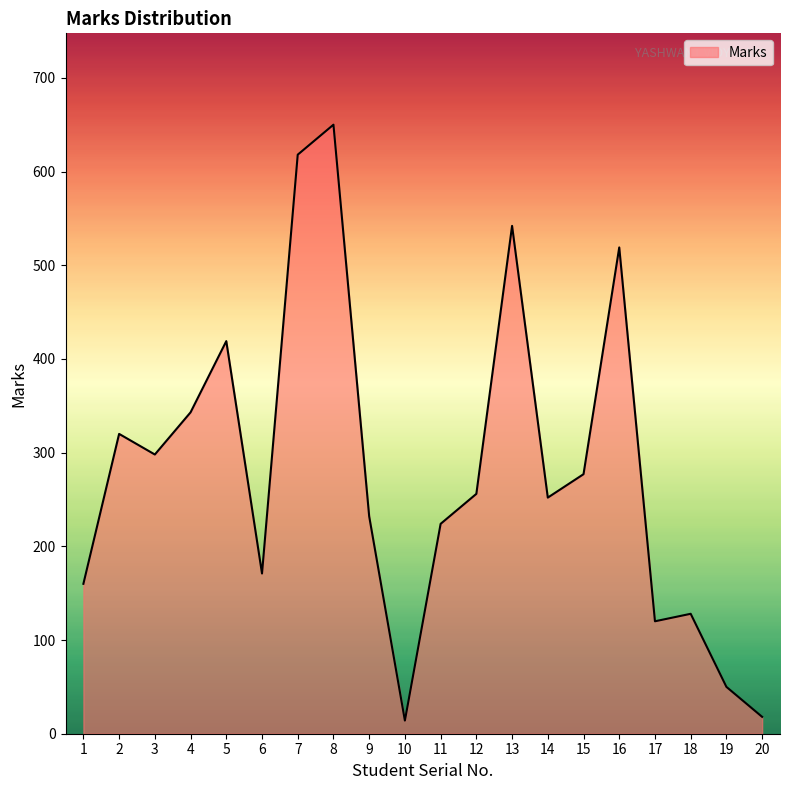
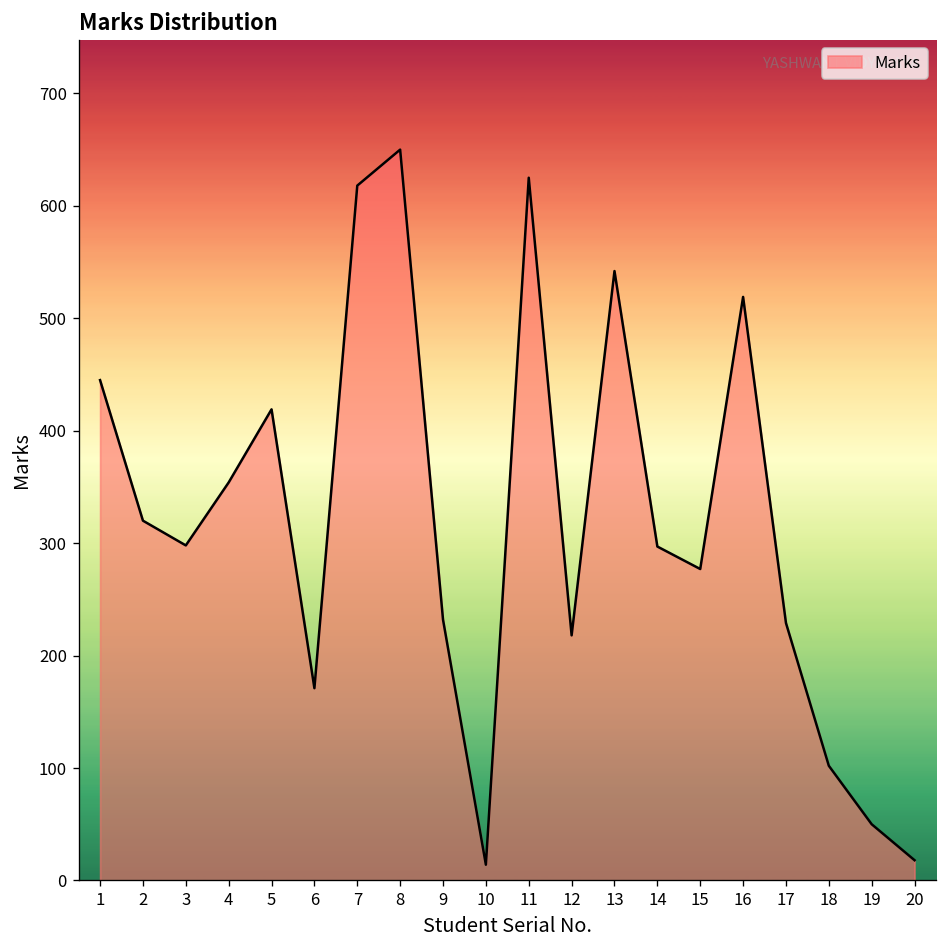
  {
-   "1": 160,
+   "1": 450,
    "2": 320,
    "3": 300,
-   "4": 340,
+   "4": 350,
    "5": 420,
    "6": 170,
    "7": 620,
    "8": 650,
    "9": 230,
    "10": 10,
-   "11": 220,
-   "12": 260,
+   "11": 630,
+   "12": 220,
    "13": 540,
-   "14": 250,
+   "14": 300,
    "15": 280,
    "16": 520,
-   "17": 120,
-   "18": 130,
+   "17": 230,
+   "18": 100,
    "19": 50,
    "20": 20
  }
